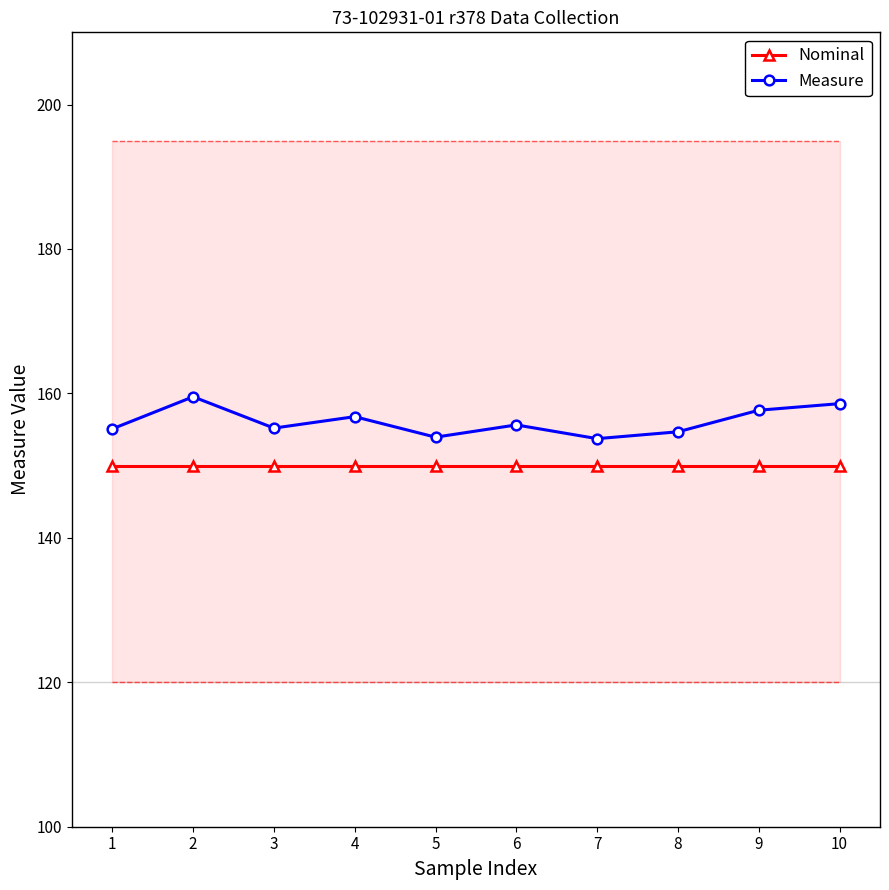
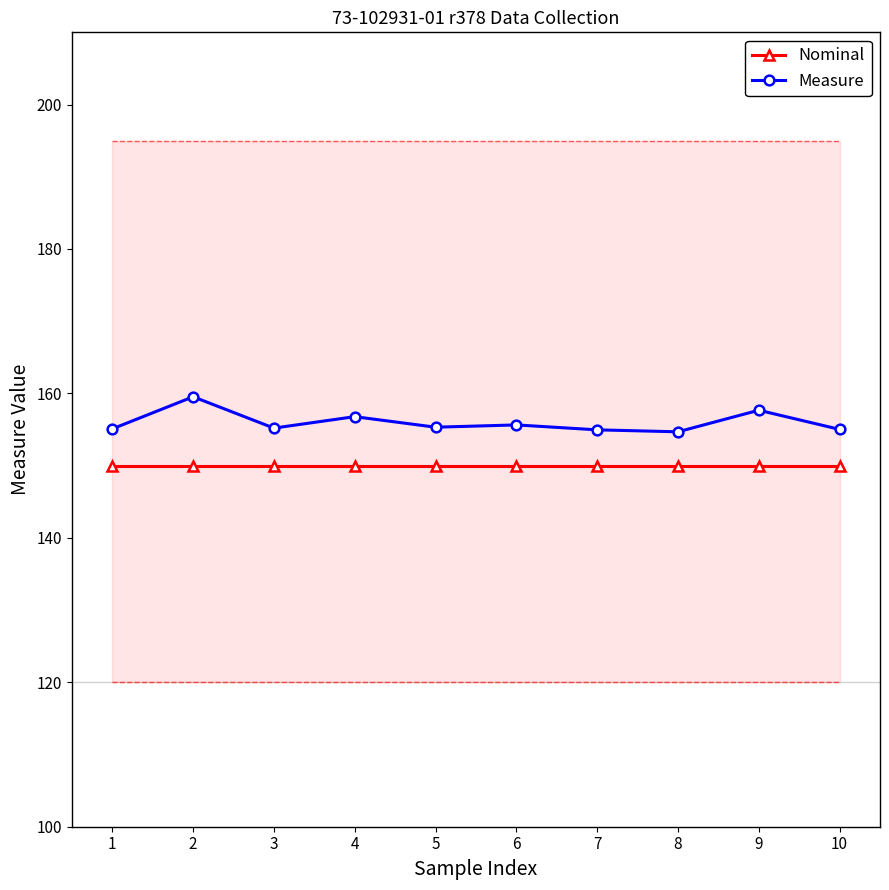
  {
    "Measure": {
      "1": 155,
      "2": 160,
      "3": 155,
      "4": 157,
-     "5": 154,
+     "5": 155,
      "6": 156,
-     "7": 154,
+     "7": 155,
      "8": 155,
      "9": 158,
-     "10": 159
+     "10": 155
    }
  }
